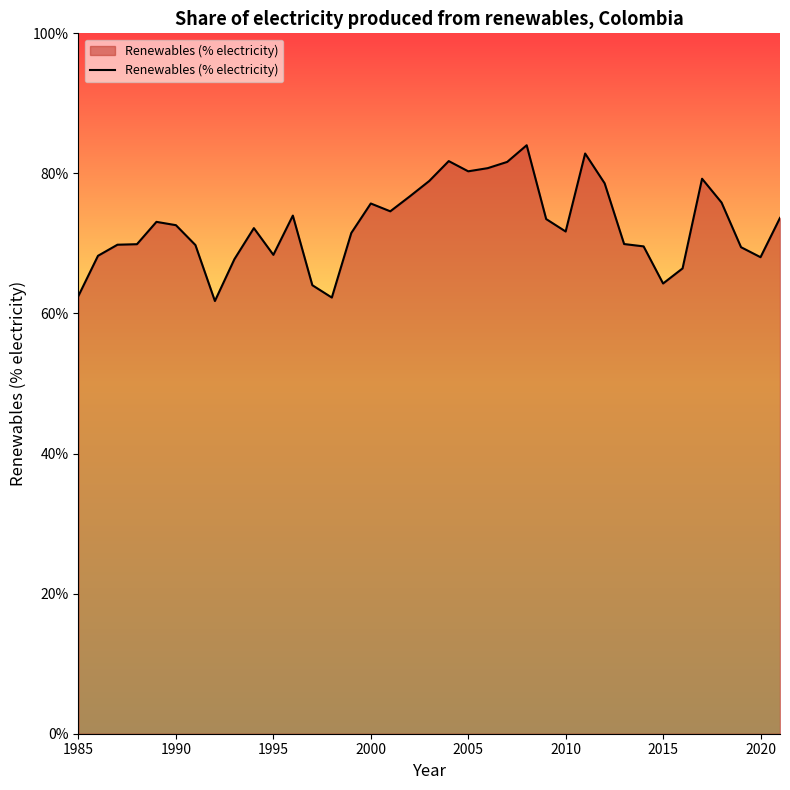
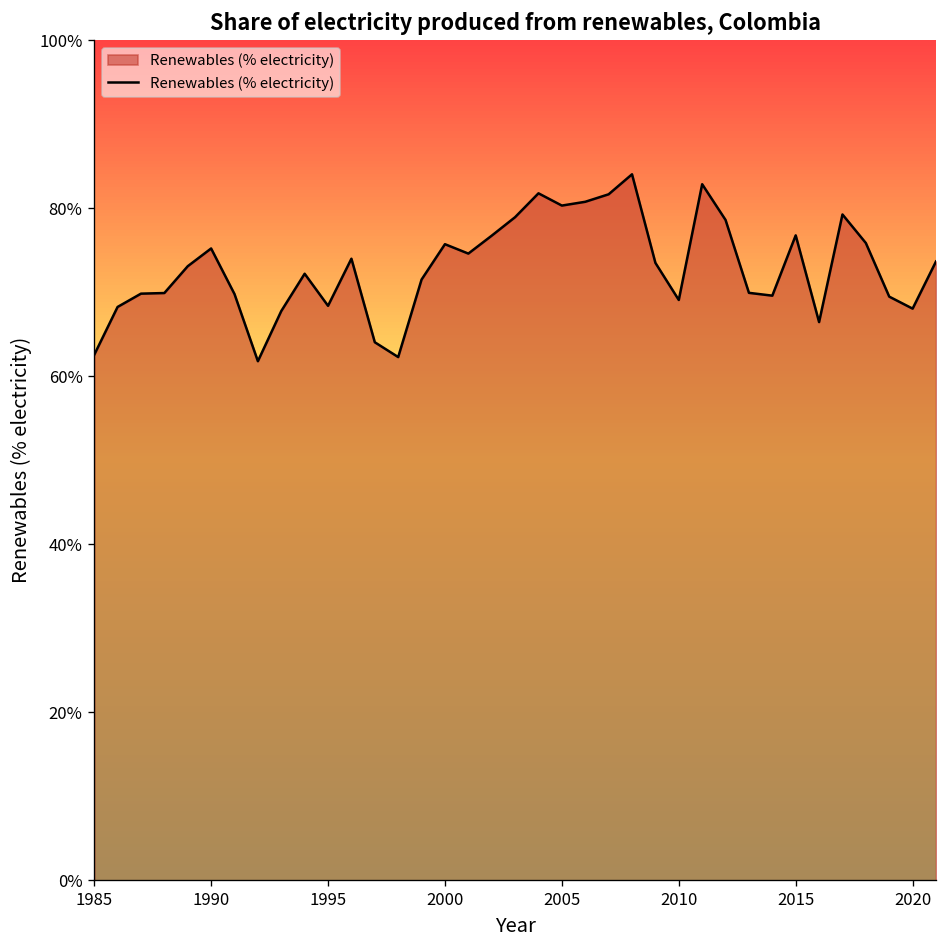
  {
    "1985": "63%",
-   "1990": "73%",
+   "1990": "75%",
    "1995": "68%",
    "2000": "76%",
    "2005": "80%",
-   "2010": "72%",
-   "2015": "64%",
+   "2010": "69%",
+   "2015": "77%",
    "2020": "68%"
  }
